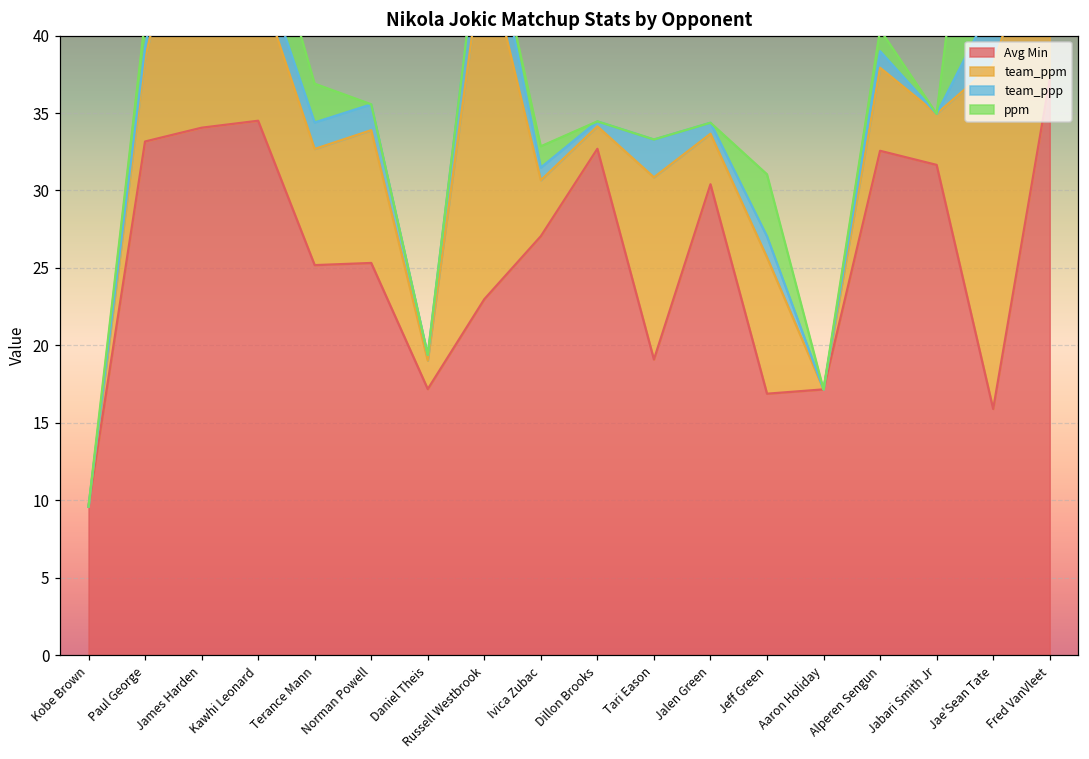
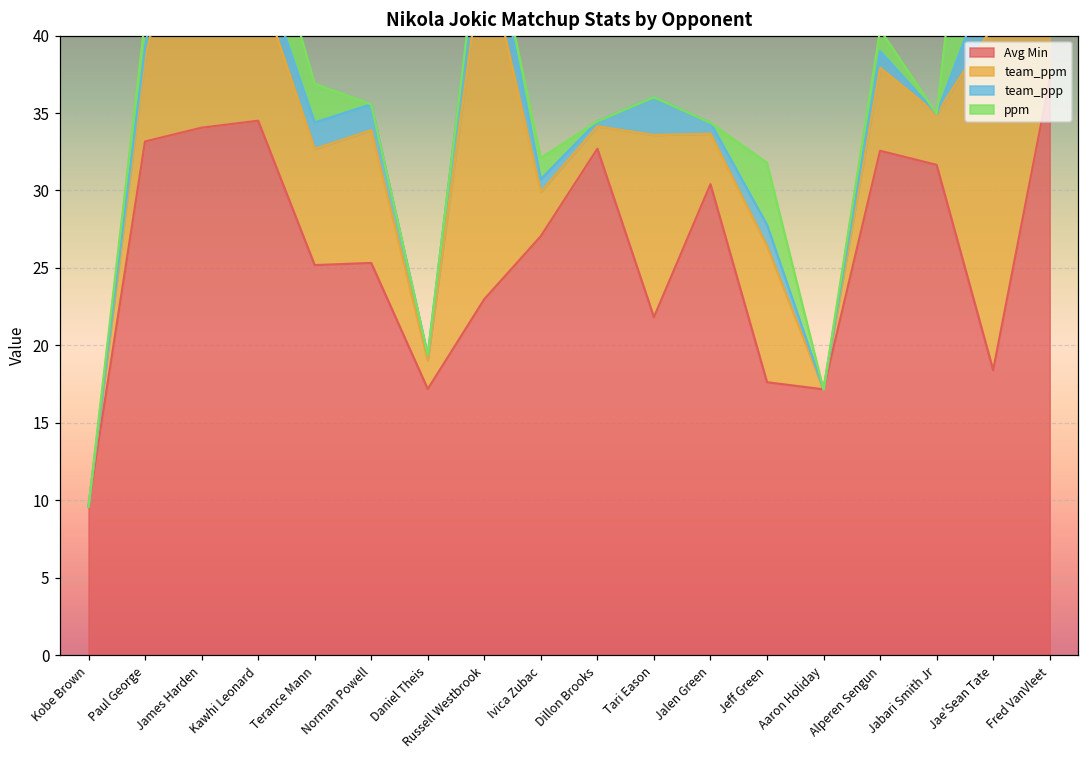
  {
    "Avg Min": {
      "Paul George": 33.2,
      "James Harden": 34.1,
      "Kawhi Leonard": 34.5,
      "Terance Mann": 25.2,
      "Norman Powell": 25.3,
      "Daniel Theis": 17.2,
      "Russell Westbrook": 23.0,
      "Ivica Zubac": 27.1,
      "Dillon Brooks": 32.7,
-     "Tari Eason": 19.1,
+     "Tari Eason": 21.8,
      "Jalen Green": 30.4,
-     "Jeff Green": 16.9,
+     "Jeff Green": 17.6,
      "Alperen Sengun": 32.6,
      "Jabari Smith Jr": 31.7,
-     "Jae'Sean Tate": 15.9
+     "Jae'Sean Tate": 18.4
    },
    "team_ppm": {
      "Paul George": 5.4,
      "Terance Mann": 7.5,
      "Norman Powell": 8.6,
      "Daniel Theis": 1.8,
-     "Ivica Zubac": 3.6,
+     "Ivica Zubac": 2.9,
      "Dillon Brooks": 1.5,
      "Tari Eason": 11.8,
      "Jalen Green": 3.3,
      "Jeff Green": 8.8,
      "Alperen Sengun": 5.4
    },
    "team_ppp": {
      "Paul George": 0.7,
      "Terance Mann": 1.7,
      "Ivica Zubac": 0.8,
      "Jeff Green": 1.4,
      "Alperen Sengun": 1.1
    },
    "ppm": {
      "Terance Mann": 2.5,
      "Ivica Zubac": 1.4,
      "Jeff Green": 4.0
    }
  }
